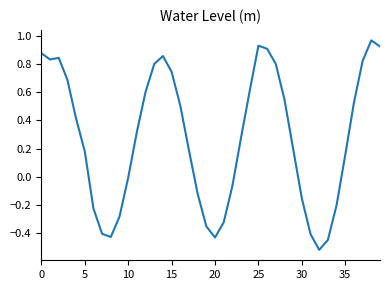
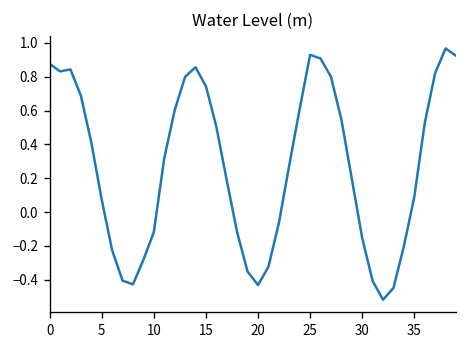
  {
    "0": 0.88,
-   "5": 0.18,
-   "10": -0.01,
+   "5": 0.07,
+   "10": -0.12,
    "15": 0.74,
    "20": -0.43,
    "25": 0.93,
    "30": -0.15,
-   "35": 0.16
+   "35": 0.09
  }
